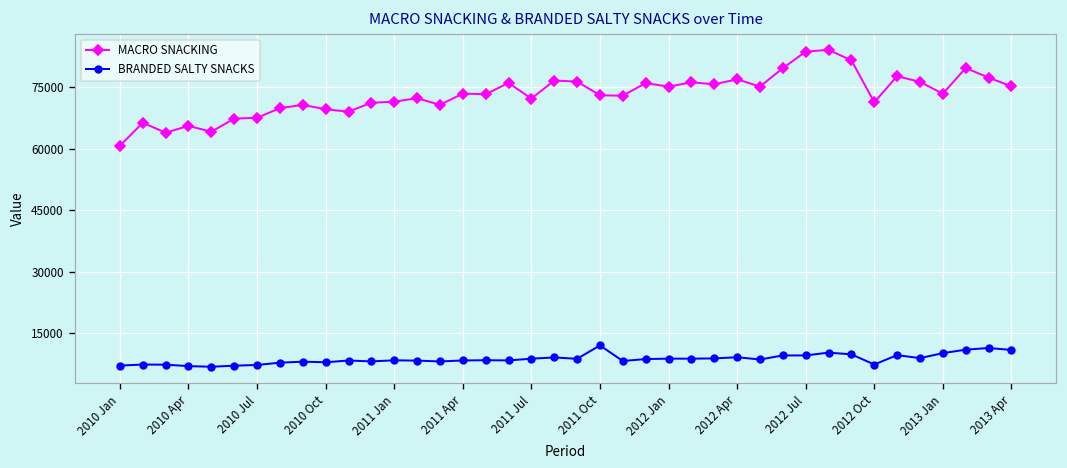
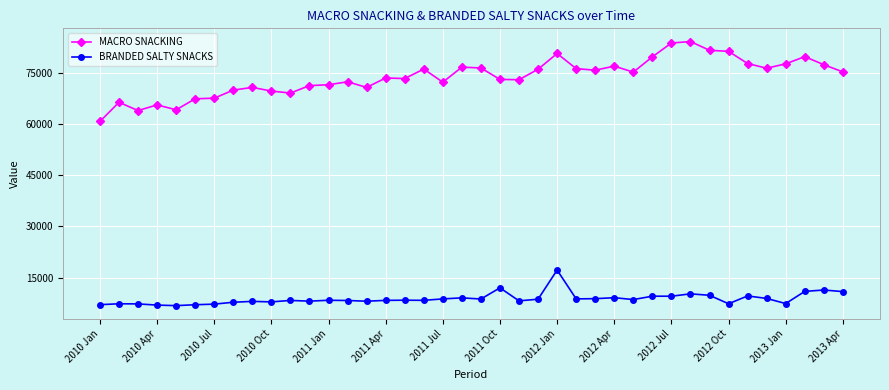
  {
    "MACRO SNACKING": {
      "2010 Jan": 61000,
      "2010 Apr": 66000,
      "2010 Jul": 68000,
      "2010 Oct": 70000,
      "2011 Jan": 71000,
      "2011 Apr": 73000,
      "2011 Jul": 72000,
      "2011 Oct": 73000,
-     "2012 Jan": 75000,
+     "2012 Jan": 81000,
      "2012 Apr": 77000,
      "2012 Jul": 84000,
-     "2012 Oct": 71000,
-     "2013 Jan": 73000,
+     "2012 Oct": 81000,
+     "2013 Jan": 78000,
      "2013 Apr": 75000
    },
    "BRANDED SALTY SNACKS": {
      "2010 Jan": 7000,
      "2010 Apr": 7000,
      "2010 Jul": 7000,
      "2010 Oct": 8000,
      "2011 Jan": 8000,
      "2011 Apr": 8000,
      "2011 Jul": 9000,
      "2011 Oct": 12000,
-     "2012 Jan": 9000,
+     "2012 Jan": 17000,
      "2012 Apr": 9000,
      "2012 Jul": 10000,
      "2012 Oct": 7000,
-     "2013 Jan": 10000,
+     "2013 Jan": 7000,
      "2013 Apr": 11000
    }
  }
